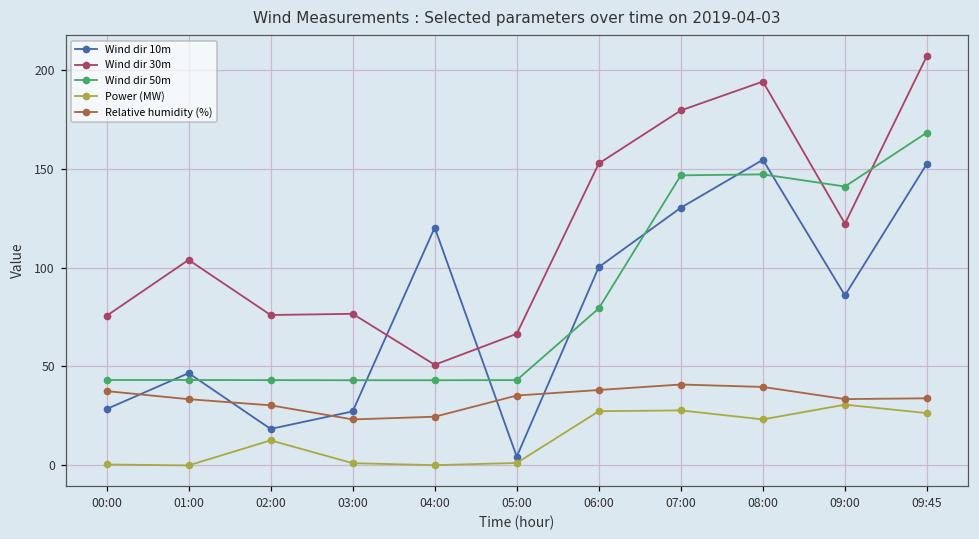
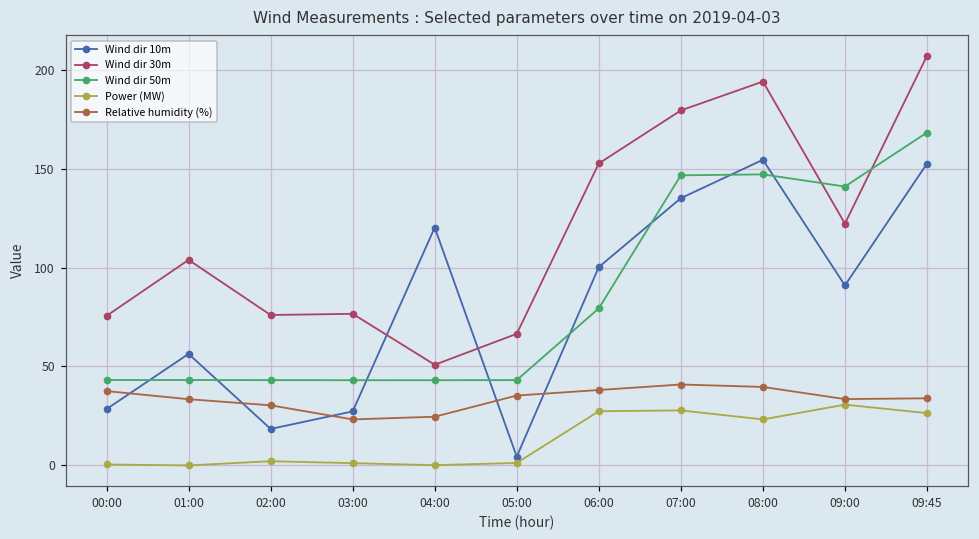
  {
    "Wind dir 10m": {
      "00:00": 28,
-     "01:00": 47,
+     "01:00": 56,
      "02:00": 18,
      "03:00": 27,
      "04:00": 120,
      "05:00": 4,
      "06:00": 100,
-     "07:00": 130,
+     "07:00": 135,
      "08:00": 155,
-     "09:00": 86,
+     "09:00": 91,
      "09:45": 153
    },
    "Wind dir 50m": {
      "00:00": 43,
      "01:00": 43,
      "02:00": 43,
      "03:00": 43,
      "04:00": 43,
      "05:00": 43,
      "06:00": 79,
      "07:00": 147,
      "08:00": 147,
      "09:00": 141,
      "09:45": 168
    },
    "Power (MW)": {
      "00:00": 0,
      "01:00": 0,
-     "02:00": 13,
+     "02:00": 2,
      "03:00": 1,
      "04:00": 0,
      "05:00": 1,
      "06:00": 27,
      "07:00": 28,
      "08:00": 23,
      "09:00": 31,
      "09:45": 26
    }
  }
